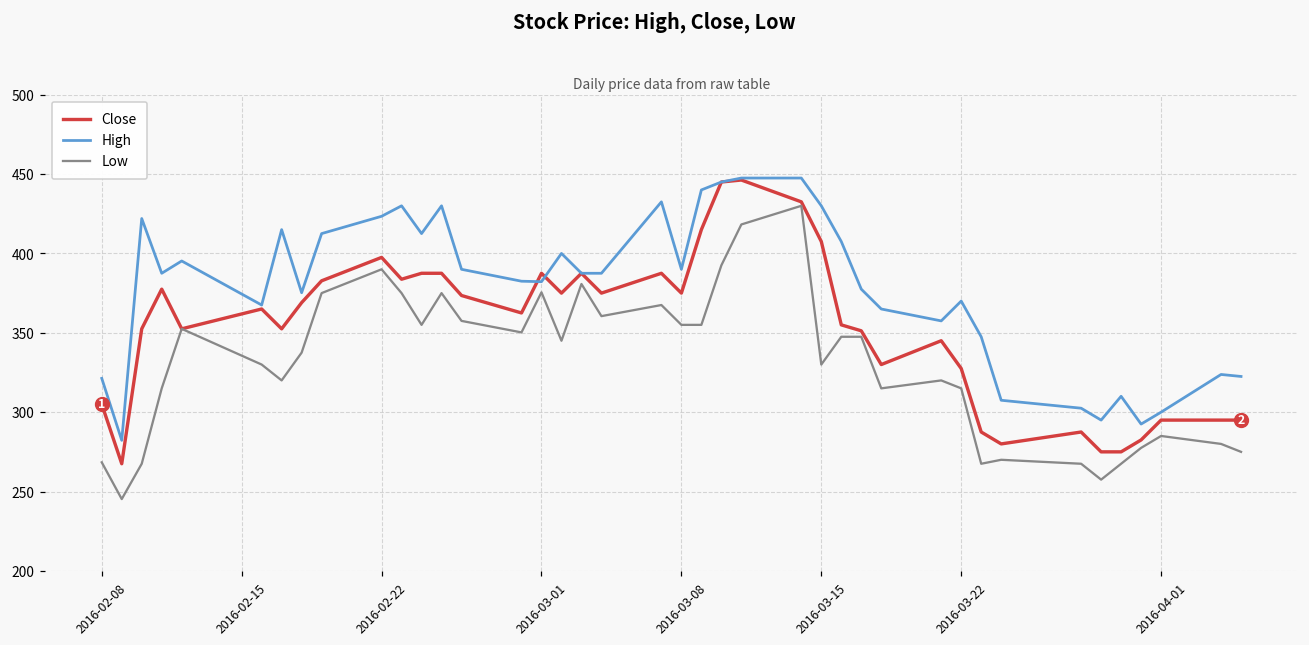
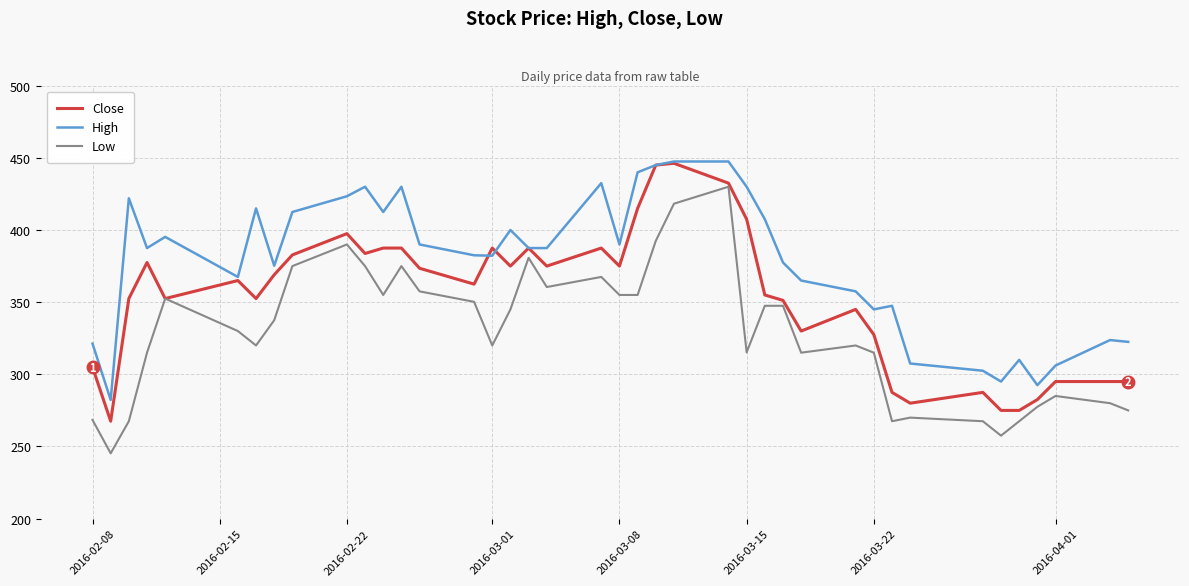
  {
    "High": {
      "2016-02-08": 321,
      "2016-02-22": 423,
      "2016-03-01": 382,
      "2016-03-08": 390,
      "2016-03-15": 430,
-     "2016-03-22": 370,
-     "2016-04-01": 300
+     "2016-03-22": 345,
+     "2016-04-01": 306
    },
    "Low": {
      "2016-02-08": 268,
      "2016-02-22": 390,
-     "2016-03-01": 376,
+     "2016-03-01": 320,
      "2016-03-08": 355,
-     "2016-03-15": 330,
+     "2016-03-15": 315,
      "2016-03-22": 315,
      "2016-04-01": 285
    }
  }
